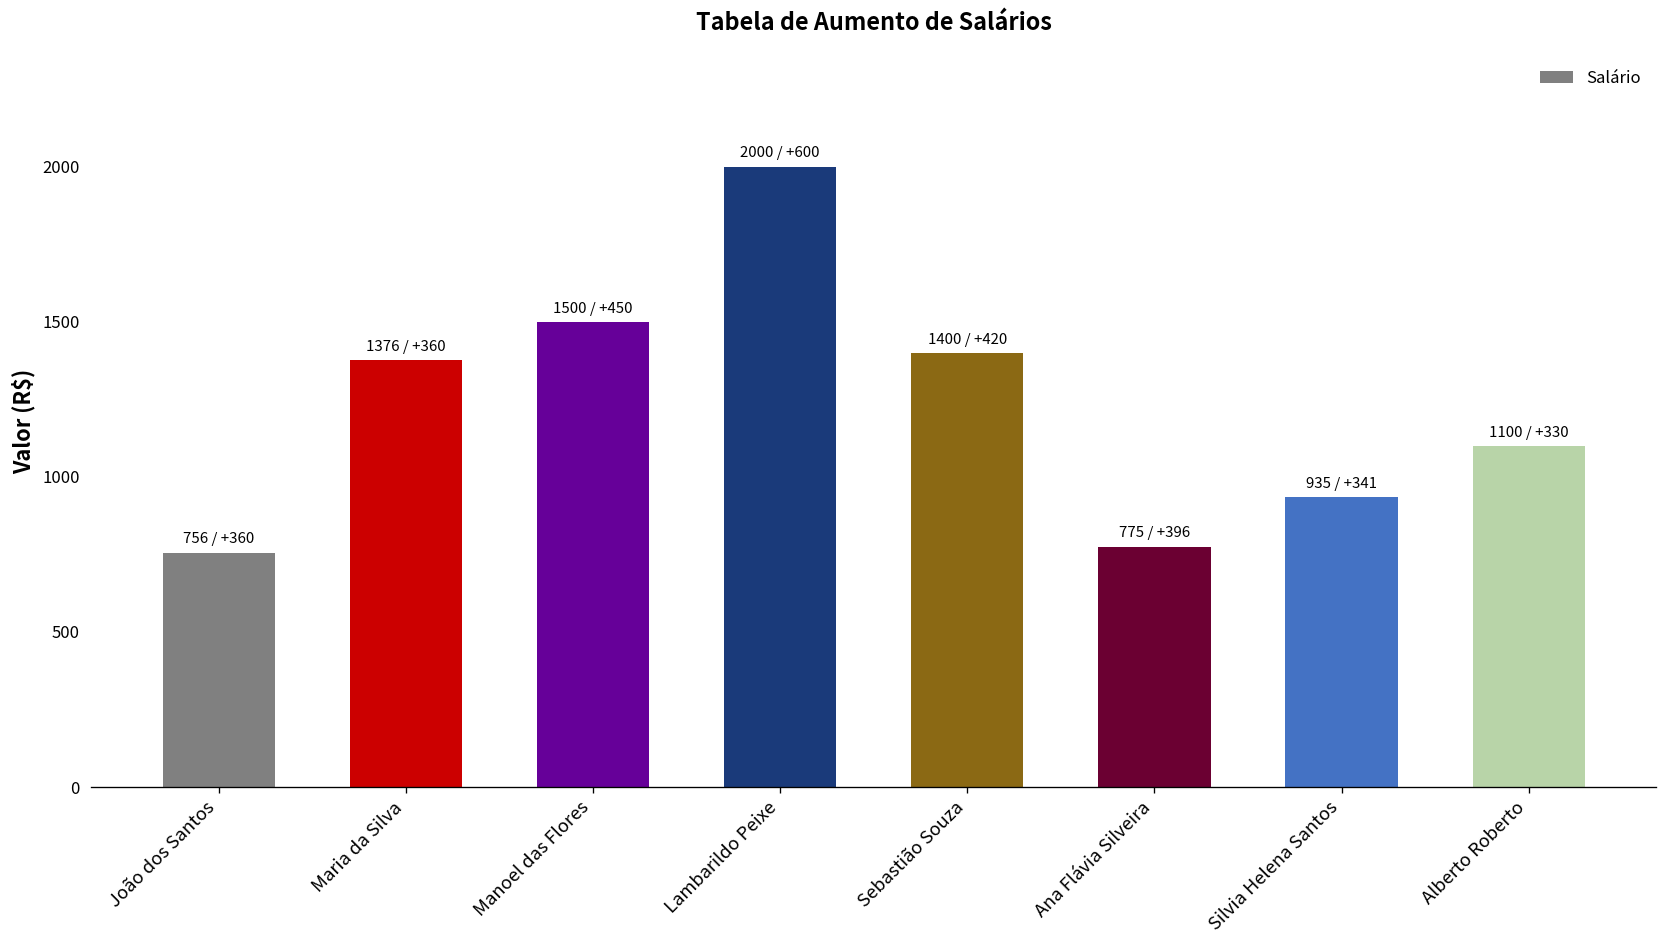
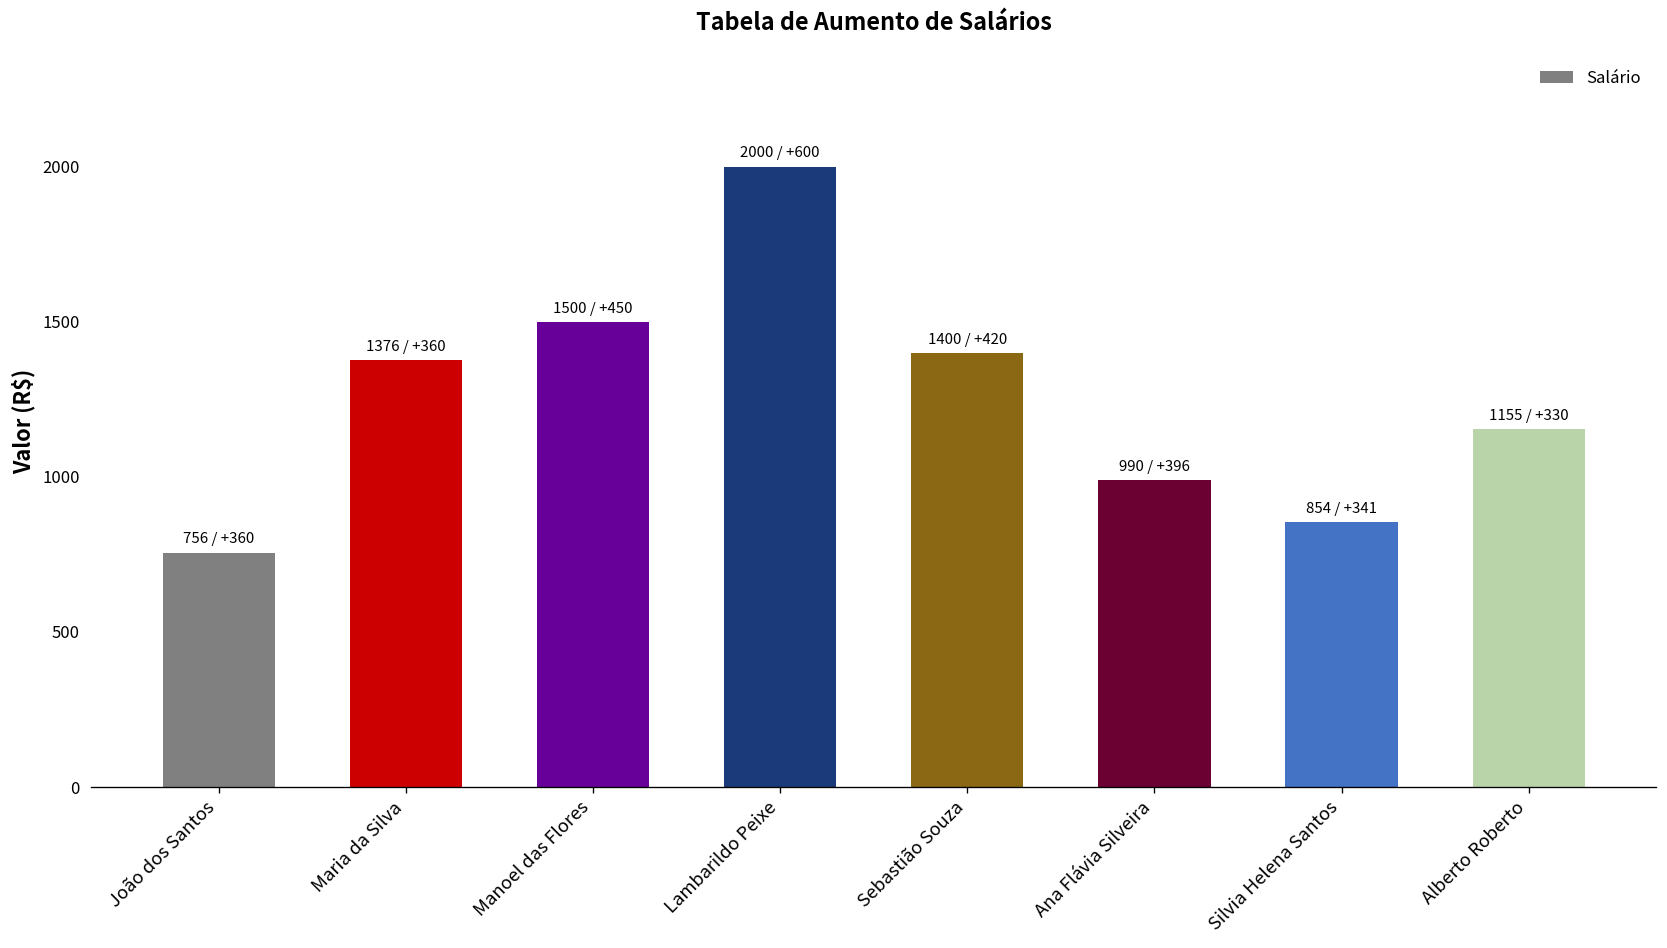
  {
    "João dos Santos": 756,
    "Maria da Silva": 1376,
    "Manoel das Flores": 1500,
    "Lambarildo Peixe": 2000,
    "Sebastião Souza": 1400,
-   "Ana Flávia Silveira": 775,
-   "Silvia Helena Santos": 935,
-   "Alberto Roberto": 1100
+   "Ana Flávia Silveira": 990,
+   "Silvia Helena Santos": 854,
+   "Alberto Roberto": 1155
  }
